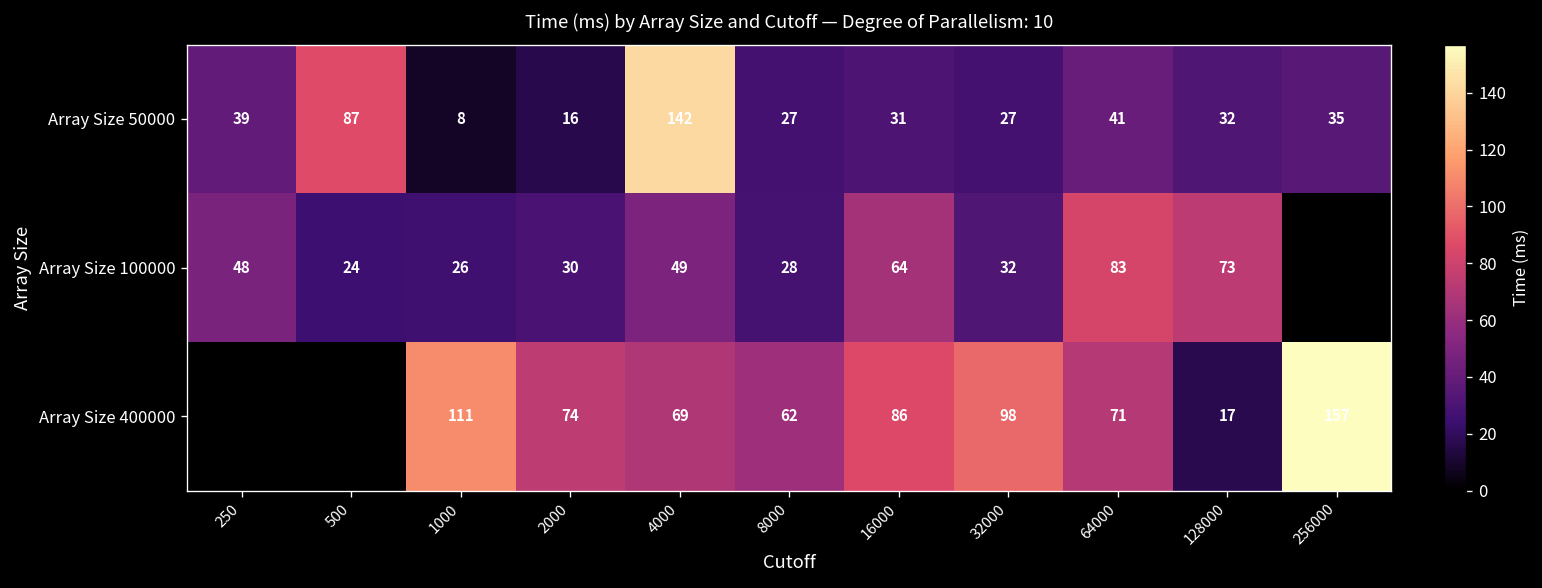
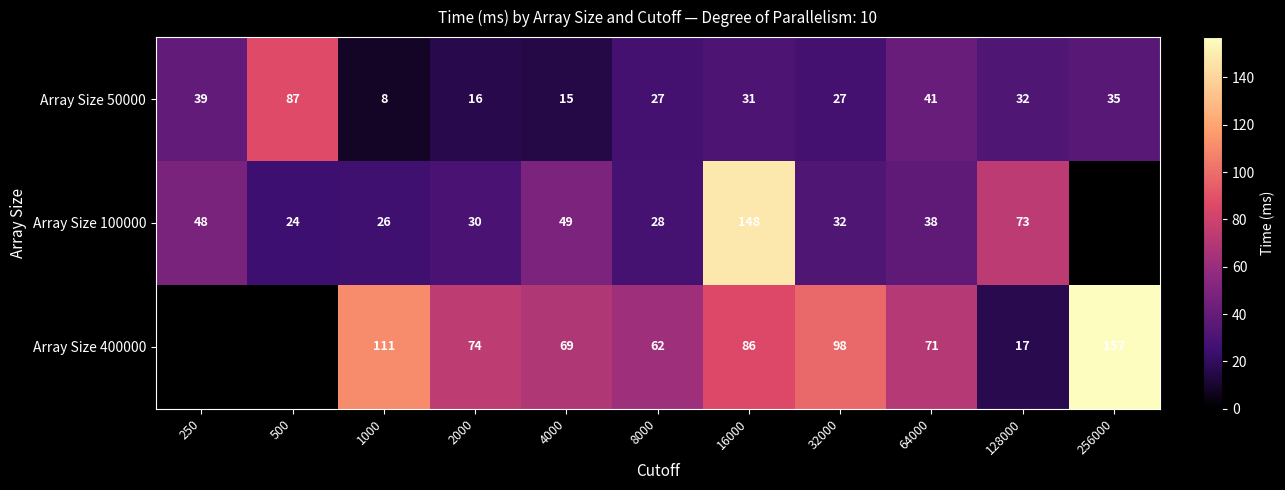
  {
    "Array Size 50000": {
      "250": 39,
      "500": 87,
      "1000": 8,
      "2000": 16,
-     "4000": 142,
+     "4000": 15,
      "8000": 27,
      "16000": 31,
      "32000": 27,
      "64000": 41,
      "128000": 32,
      "256000": 35
    },
    "Array Size 100000": {
      "250": 48,
      "500": 24,
      "1000": 26,
      "2000": 30,
      "4000": 49,
      "8000": 28,
-     "16000": 64,
+     "16000": 148,
      "32000": 32,
-     "64000": 83,
+     "64000": 38,
      "128000": 73
    },
    "Array Size 400000": {
      "1000": 111,
      "2000": 74,
      "4000": 69,
      "8000": 62,
      "16000": 86,
      "32000": 98,
      "64000": 71,
      "128000": 17,
      "256000": 157
    }
  }
